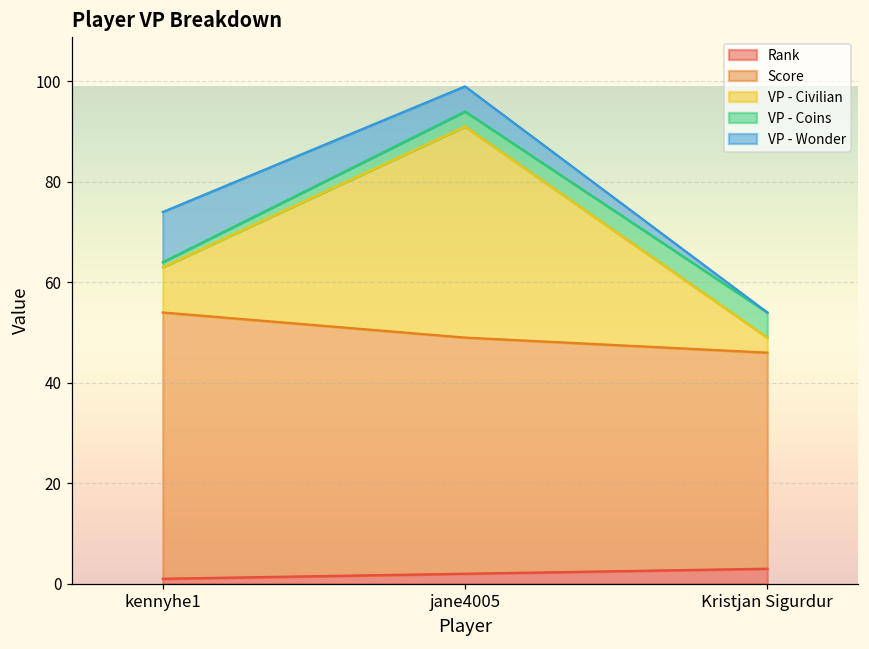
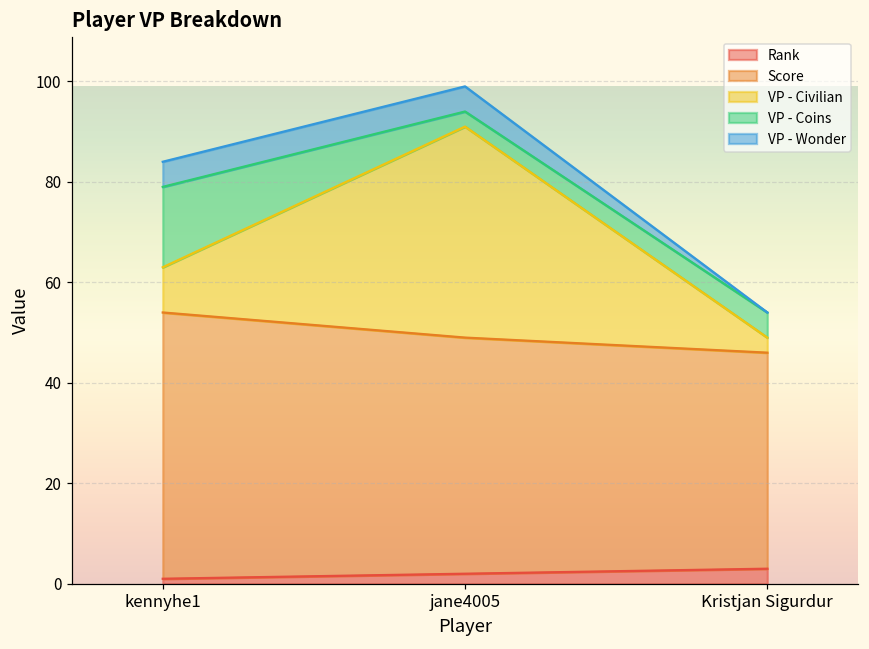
  {
    "VP - Coins": {
-     "kennyhe1": 1,
+     "kennyhe1": 16,
      "jane4005": 3
    },
    "VP - Wonder": {
-     "kennyhe1": 10,
+     "kennyhe1": 5,
      "jane4005": 5
    }
  }
